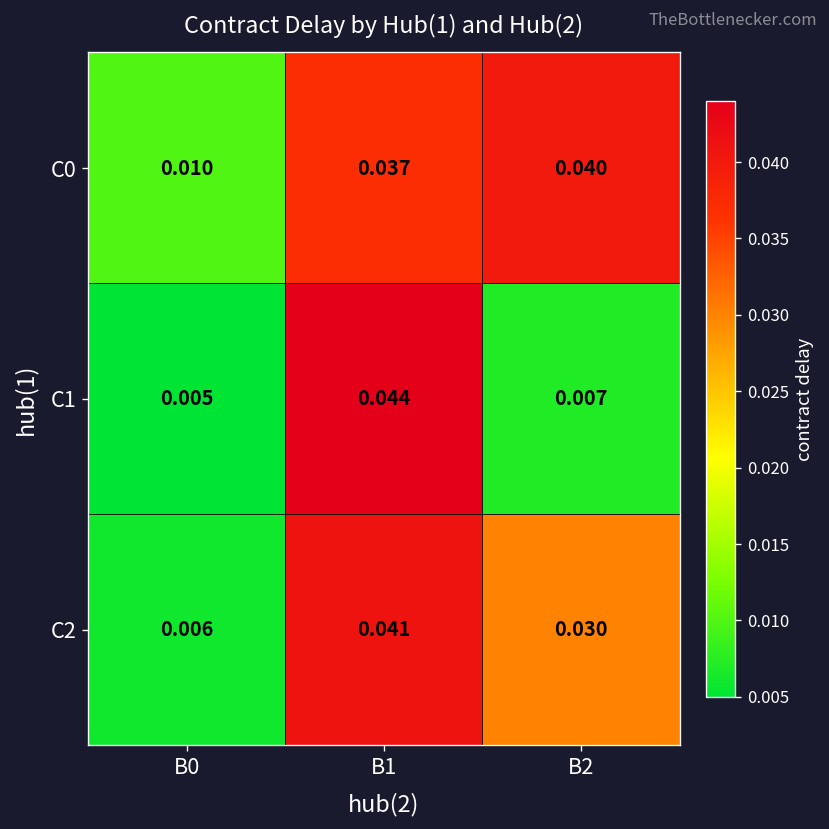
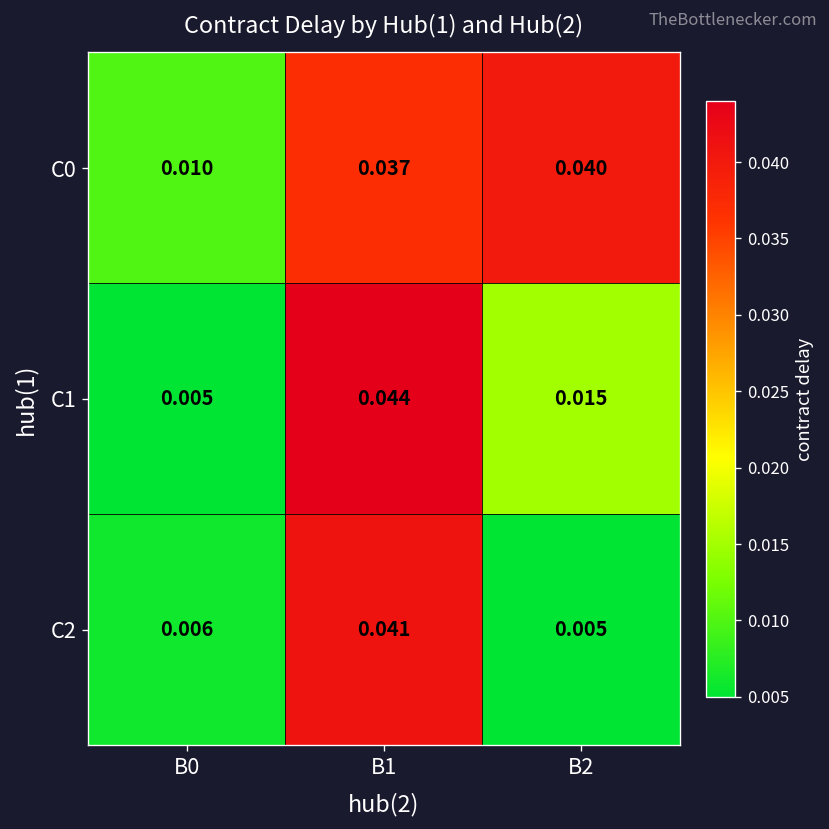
  {
    "C0": {
      "B0": 0.010,
      "B1": 0.037,
      "B2": 0.040
    },
    "C1": {
      "B0": 0.005,
      "B1": 0.044,
-     "B2": 0.007
+     "B2": 0.015
    },
    "C2": {
      "B0": 0.006,
      "B1": 0.041,
-     "B2": 0.030
+     "B2": 0.005
    }
  }
